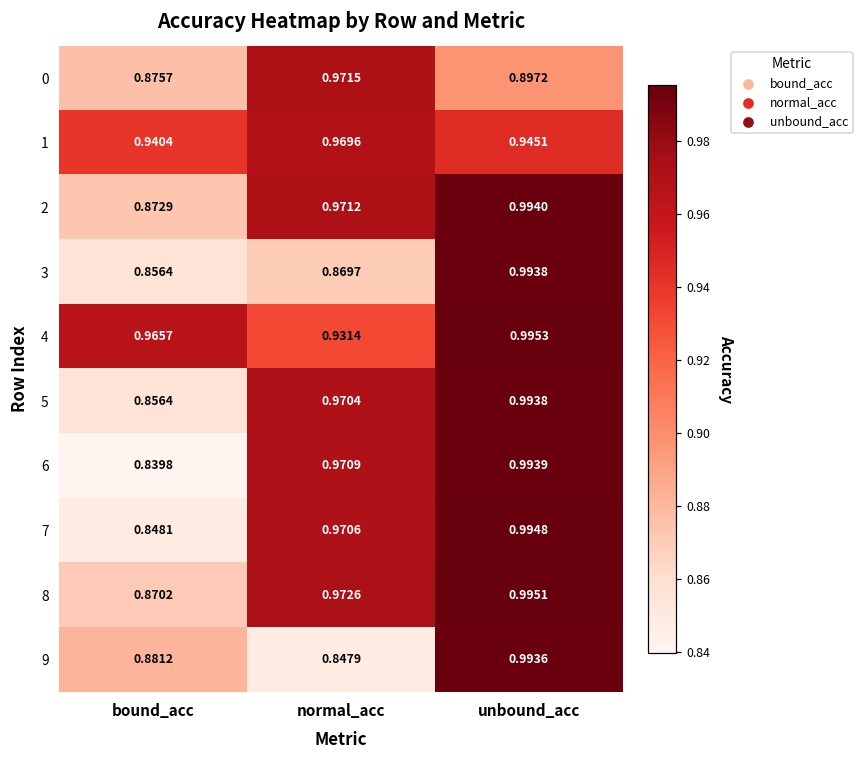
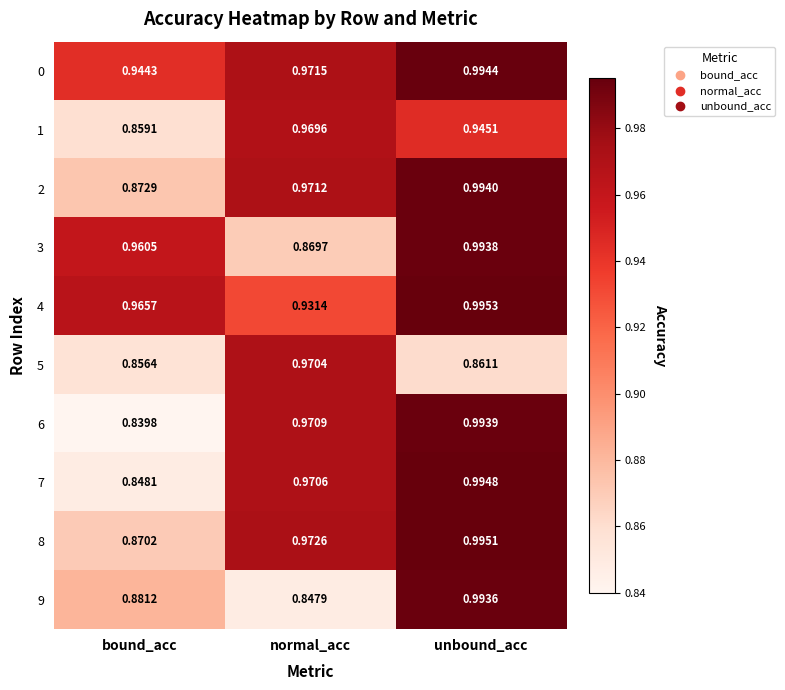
  {
    "0": {
-     "bound_acc": 0.8757,
+     "bound_acc": 0.9443,
      "normal_acc": 0.9715,
-     "unbound_acc": 0.8972
+     "unbound_acc": 0.9944
    },
    "1": {
-     "bound_acc": 0.9404,
+     "bound_acc": 0.8591,
      "normal_acc": 0.9696,
      "unbound_acc": 0.9451
    },
    "2": {
      "bound_acc": 0.8729,
      "normal_acc": 0.9712,
      "unbound_acc": 0.9940
    },
    "3": {
-     "bound_acc": 0.8564,
+     "bound_acc": 0.9605,
      "normal_acc": 0.8697,
      "unbound_acc": 0.9938
    },
    "4": {
      "bound_acc": 0.9657,
      "normal_acc": 0.9314,
      "unbound_acc": 0.9953
    },
    "5": {
      "bound_acc": 0.8564,
      "normal_acc": 0.9704,
-     "unbound_acc": 0.9938
+     "unbound_acc": 0.8611
    },
    "6": {
      "bound_acc": 0.8398,
      "normal_acc": 0.9709,
      "unbound_acc": 0.9939
    },
    "7": {
      "bound_acc": 0.8481,
      "normal_acc": 0.9706,
      "unbound_acc": 0.9948
    },
    "8": {
      "bound_acc": 0.8702,
      "normal_acc": 0.9726,
      "unbound_acc": 0.9951
    },
    "9": {
      "bound_acc": 0.8812,
      "normal_acc": 0.8479,
      "unbound_acc": 0.9936
    }
  }
